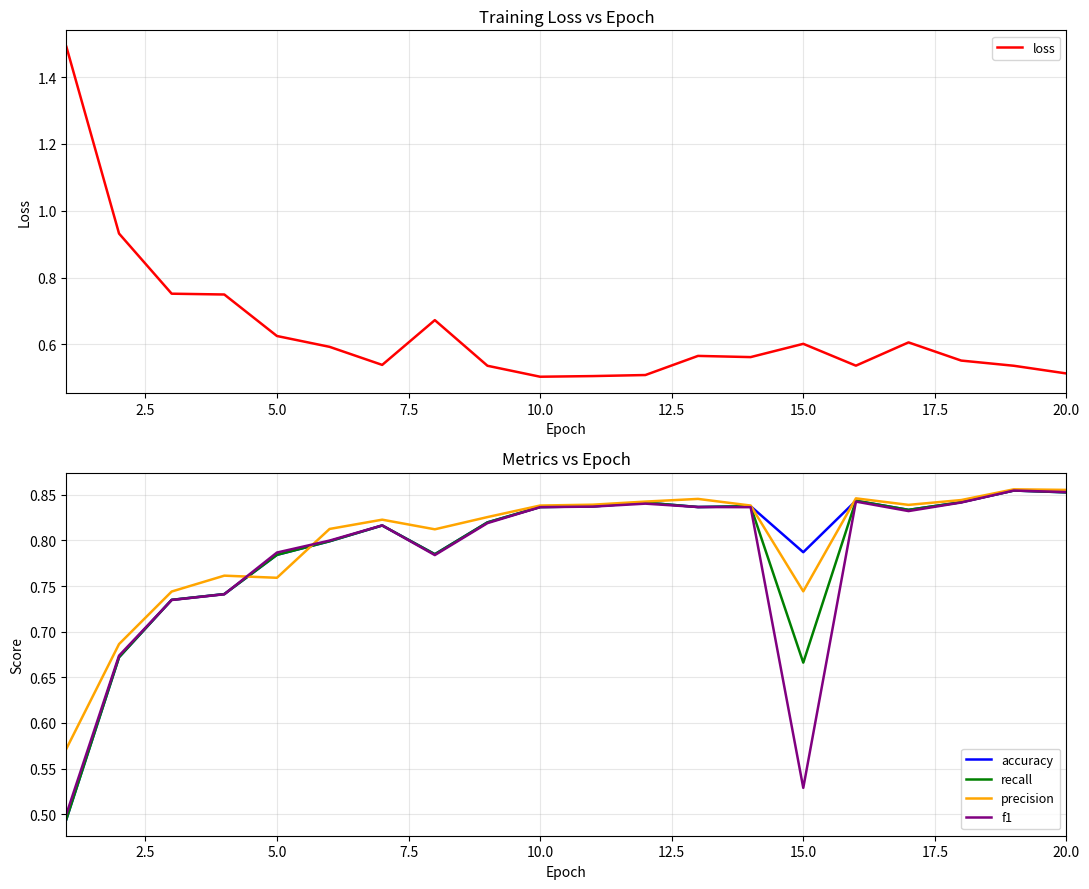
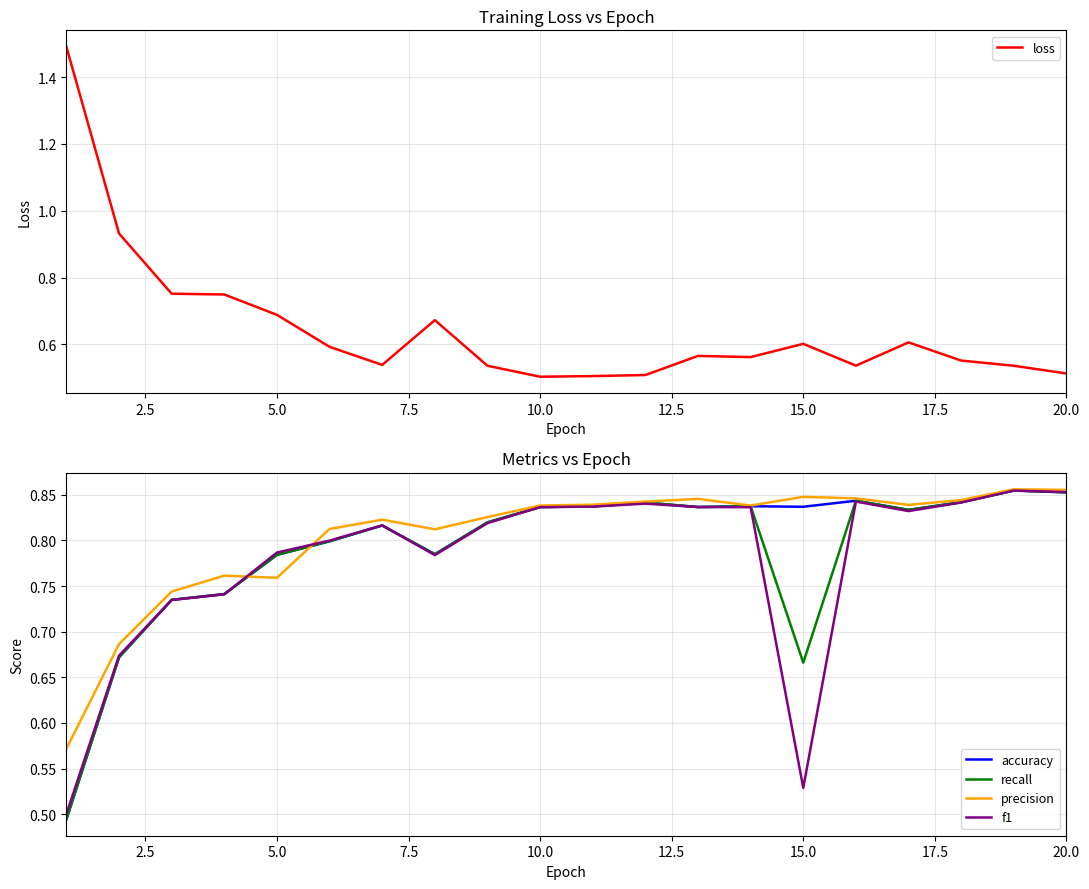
  {
    "Training Loss vs Epoch": {
-     "5.0": 0.63,
+     "5.0": 0.69,
      "10.0": 0.50,
      "15.0": 0.60,
      "20.0": 0.51
    },
    "Metrics vs Epoch": {
      "accuracy": {
-       "15.0": 0.79
+       "15.0": 0.84
      },
      "recall": {
        "15.0": 0.67
      },
      "precision": {
        "5.0": 0.76,
-       "15.0": 0.74
+       "15.0": 0.85
      },
      "f1": {
        "15.0": 0.53
      }
    }
  }
